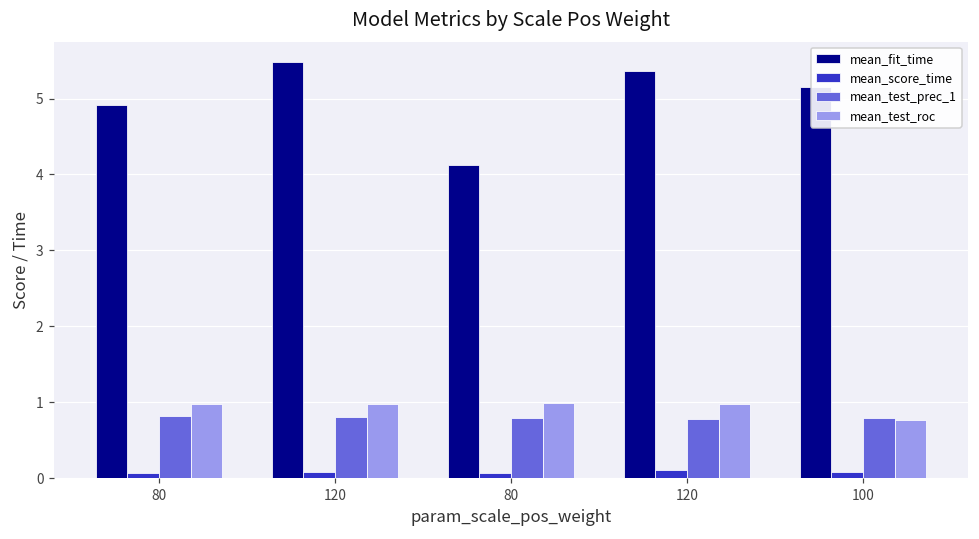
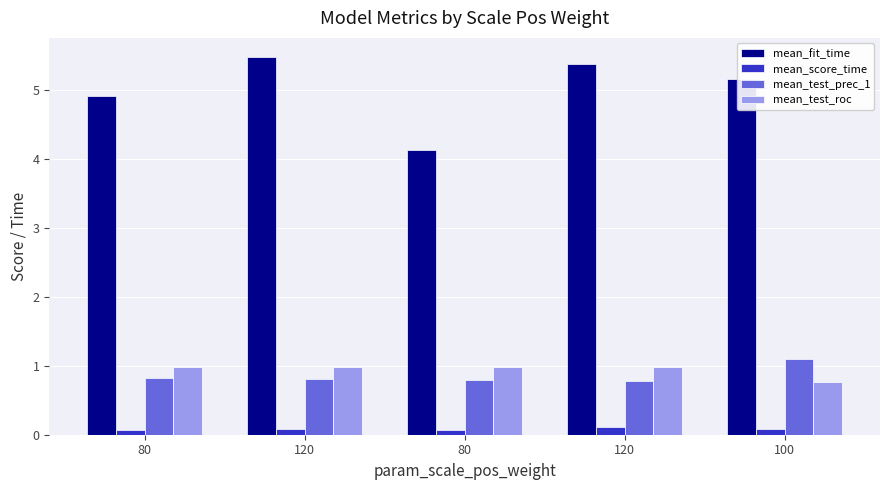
  {
    "mean_score_time": {
      "100": 0.1
    },
    "mean_test_prec_1": {
-     "100": 0.8
+     "100": 1.1
    },
    "mean_test_roc": {
      "100": 0.8
    }
  }
